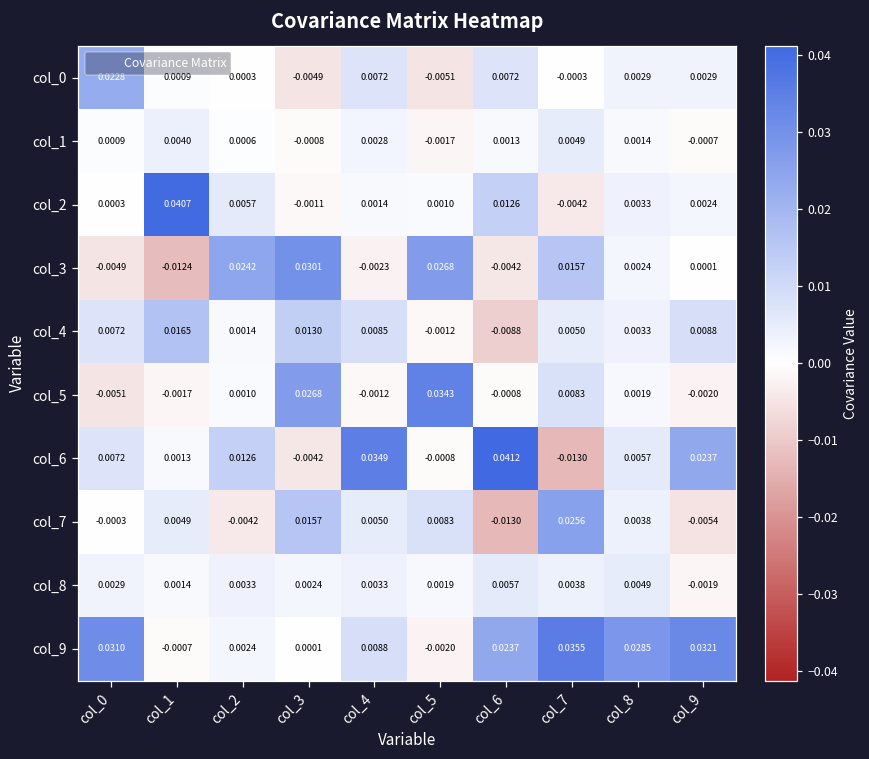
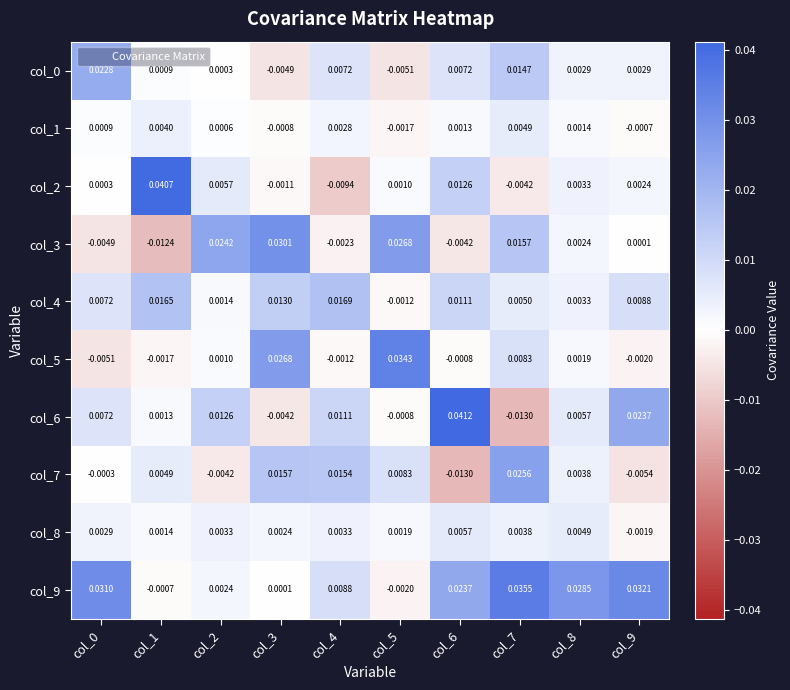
  {
    "col_0": {
      "col_3": -0.0049,
      "col_4": 0.0072,
      "col_5": -0.0051,
      "col_6": 0.0072,
-     "col_7": -0.0003,
+     "col_7": 0.0147,
      "col_8": 0.0029,
      "col_9": 0.0029
    },
    "col_1": {
      "col_0": 0.0009,
      "col_1": 0.0040,
      "col_2": 0.0006,
      "col_3": -0.0008,
      "col_4": 0.0028,
      "col_5": -0.0017,
      "col_6": 0.0013,
      "col_7": 0.0049,
      "col_8": 0.0014,
      "col_9": -0.0007
    },
    "col_2": {
      "col_0": 0.0003,
      "col_1": 0.0407,
      "col_2": 0.0057,
      "col_3": -0.0011,
-     "col_4": 0.0014,
+     "col_4": -0.0094,
      "col_5": 0.0010,
      "col_6": 0.0126,
      "col_7": -0.0042,
      "col_8": 0.0033,
      "col_9": 0.0024
    },
    "col_3": {
      "col_0": -0.0049,
      "col_1": -0.0124,
      "col_2": 0.0242,
      "col_3": 0.0301,
      "col_4": -0.0023,
      "col_5": 0.0268,
      "col_6": -0.0042,
      "col_7": 0.0157,
      "col_8": 0.0024,
      "col_9": 0.0001
    },
    "col_4": {
      "col_0": 0.0072,
      "col_1": 0.0165,
      "col_2": 0.0014,
      "col_3": 0.0130,
-     "col_4": 0.0085,
+     "col_4": 0.0169,
      "col_5": -0.0012,
-     "col_6": -0.0088,
+     "col_6": 0.0111,
      "col_7": 0.0050,
      "col_8": 0.0033,
      "col_9": 0.0088
    },
    "col_5": {
      "col_0": -0.0051,
      "col_1": -0.0017,
      "col_2": 0.0010,
      "col_3": 0.0268,
      "col_4": -0.0012,
      "col_5": 0.0343,
      "col_6": -0.0008,
      "col_7": 0.0083,
      "col_8": 0.0019,
      "col_9": -0.0020
    },
    "col_6": {
      "col_0": 0.0072,
      "col_1": 0.0013,
      "col_2": 0.0126,
      "col_3": -0.0042,
-     "col_4": 0.0349,
+     "col_4": 0.0111,
      "col_5": -0.0008,
      "col_6": 0.0412,
      "col_7": -0.0130,
      "col_8": 0.0057,
      "col_9": 0.0237
    },
    "col_7": {
      "col_0": -0.0003,
      "col_1": 0.0049,
      "col_2": -0.0042,
      "col_3": 0.0157,
-     "col_4": 0.0050,
+     "col_4": 0.0154,
      "col_5": 0.0083,
      "col_6": -0.0130,
      "col_7": 0.0256,
      "col_8": 0.0038,
      "col_9": -0.0054
    },
    "col_8": {
      "col_0": 0.0029,
      "col_1": 0.0014,
      "col_2": 0.0033,
      "col_3": 0.0024,
      "col_4": 0.0033,
      "col_5": 0.0019,
      "col_6": 0.0057,
      "col_7": 0.0038,
      "col_8": 0.0049,
      "col_9": -0.0019
    },
    "col_9": {
      "col_0": 0.0310,
      "col_1": -0.0007,
      "col_2": 0.0024,
      "col_3": 0.0001,
      "col_4": 0.0088,
      "col_5": -0.0020,
      "col_6": 0.0237,
      "col_7": 0.0355,
      "col_8": 0.0285,
      "col_9": 0.0321
    }
  }
